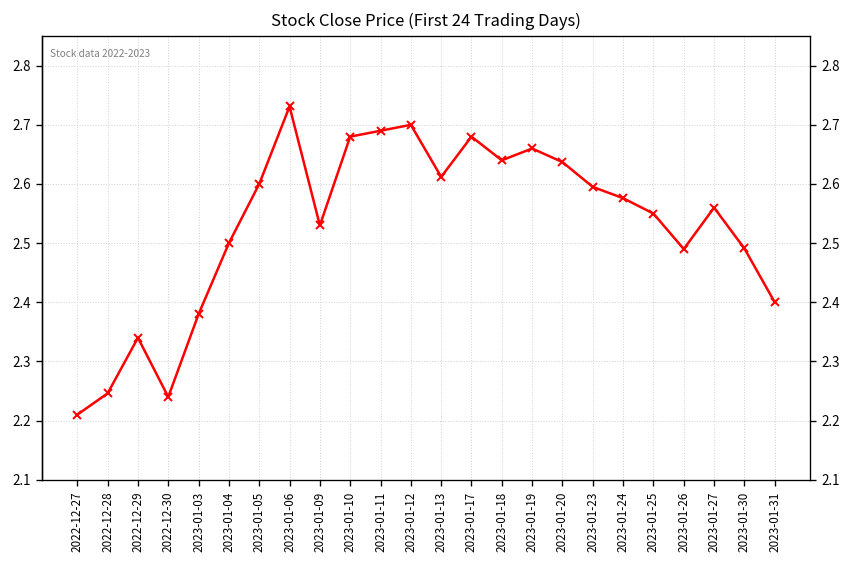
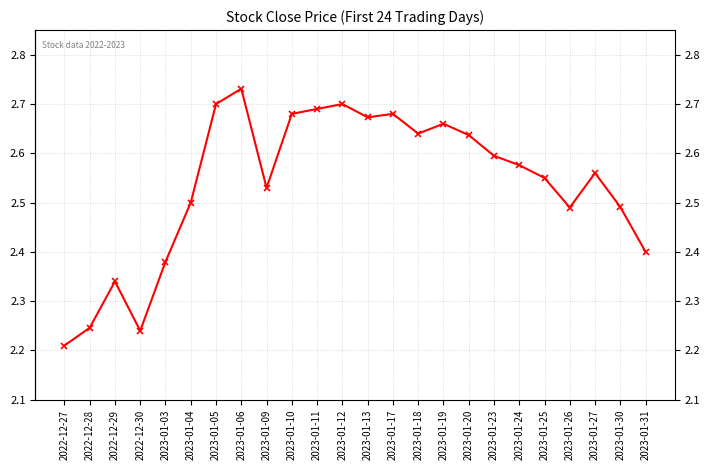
  {
    "2022-12-27": 2.21,
    "2022-12-28": 2.25,
    "2022-12-29": 2.34,
    "2022-12-30": 2.24,
    "2023-01-03": 2.38,
    "2023-01-04": 2.50,
-   "2023-01-05": 2.6,
+   "2023-01-05": 2.7,
    "2023-01-06": 2.73,
    "2023-01-09": 2.53,
    "2023-01-10": 2.68,
    "2023-01-11": 2.69,
    "2023-01-12": 2.70,
-   "2023-01-13": 2.61,
+   "2023-01-13": 2.67,
    "2023-01-17": 2.68,
    "2023-01-18": 2.64,
    "2023-01-19": 2.66,
    "2023-01-20": 2.64,
    "2023-01-23": 2.60,
    "2023-01-24": 2.58,
    "2023-01-25": 2.55,
    "2023-01-26": 2.49,
    "2023-01-27": 2.56,
    "2023-01-30": 2.49,
    "2023-01-31": 2.40
  }
